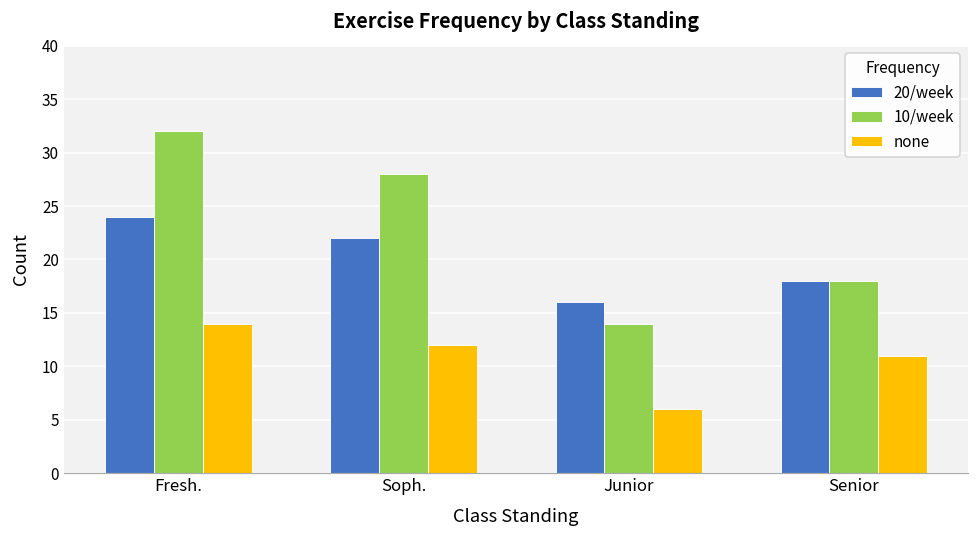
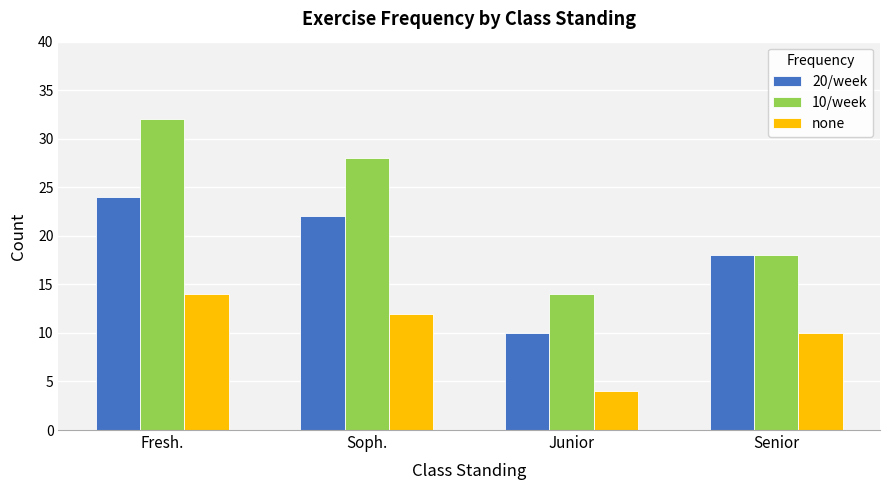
  {
    "20/week": {
      "Fresh.": 24,
      "Soph.": 22,
-     "Junior": 16,
+     "Junior": 10,
      "Senior": 18
    },
    "10/week": {
      "Fresh.": 32,
      "Soph.": 28,
      "Junior": 14,
      "Senior": 18
    },
    "none": {
      "Fresh.": 14,
      "Soph.": 12,
-     "Junior": 6,
-     "Senior": 11
+     "Junior": 4,
+     "Senior": 10
    }
  }
